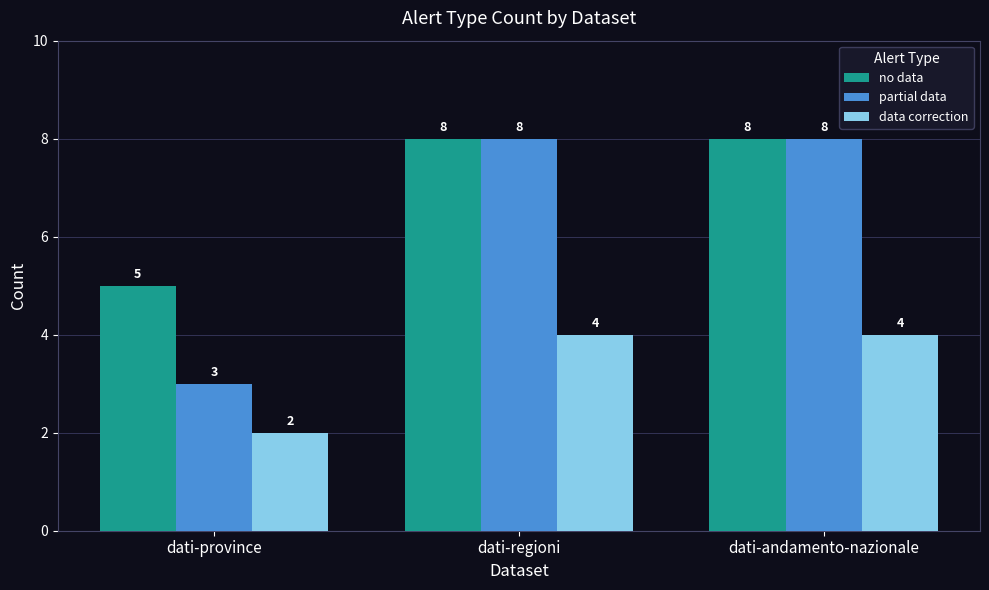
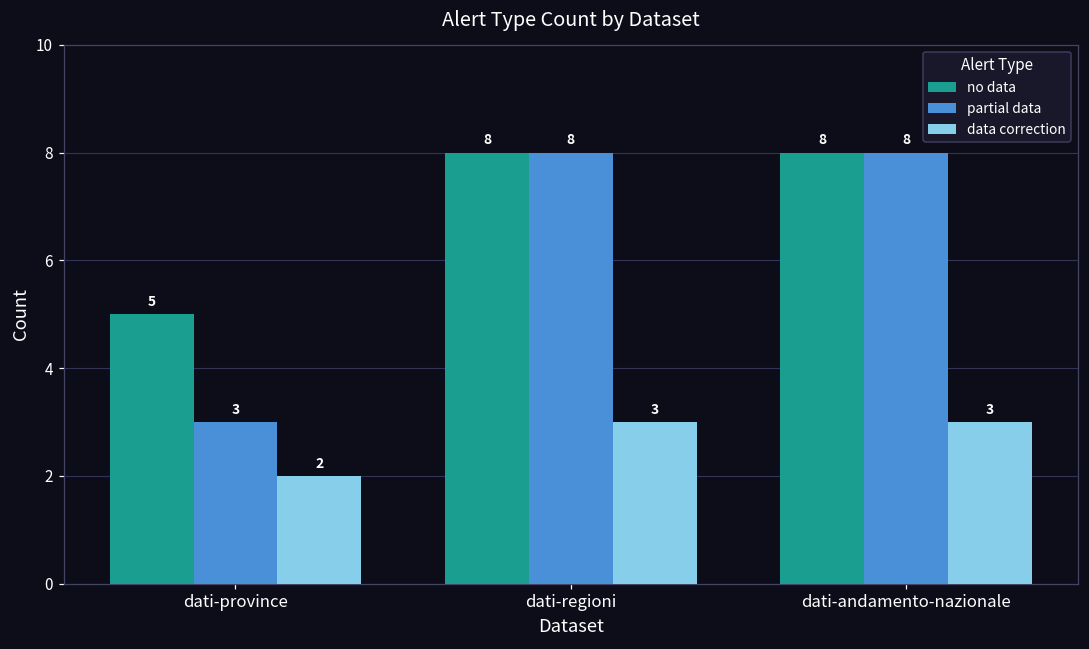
  {
    "no data": {
      "dati-province": 5,
      "dati-regioni": 8,
      "dati-andamento-nazionale": 8
    },
    "partial data": {
      "dati-province": 3,
      "dati-regioni": 8,
      "dati-andamento-nazionale": 8
    },
    "data correction": {
      "dati-province": 2,
-     "dati-regioni": 4,
-     "dati-andamento-nazionale": 4
+     "dati-regioni": 3,
+     "dati-andamento-nazionale": 3
    }
  }
